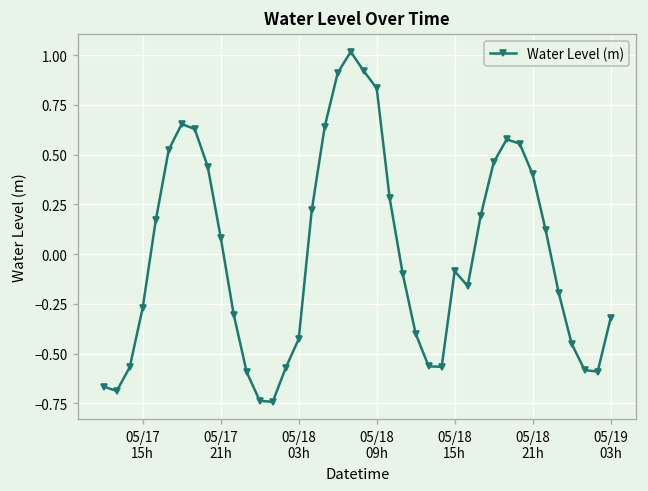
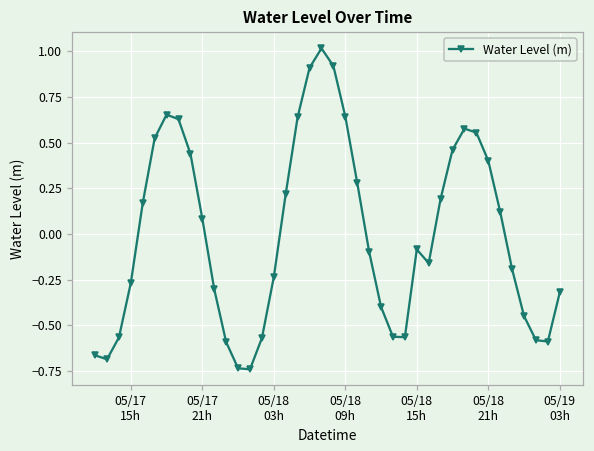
  {
    "05/17 15h": -0.27,
    "05/17 21h": 0.08,
-   "05/18 03h": -0.43,
-   "05/18 09h": 0.83,
+   "05/18 03h": -0.24,
+   "05/18 09h": 0.64,
    "05/18 15h": -0.09,
    "05/18 21h": 0.40,
    "05/19 03h": -0.32
  }
